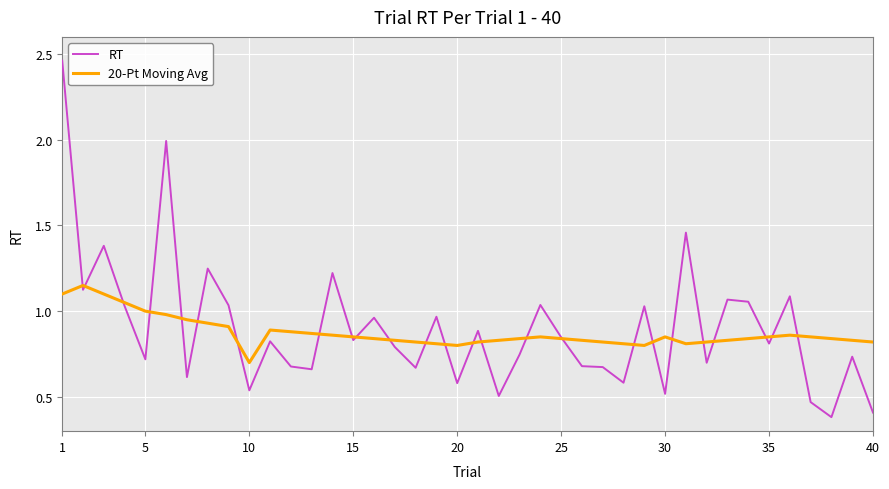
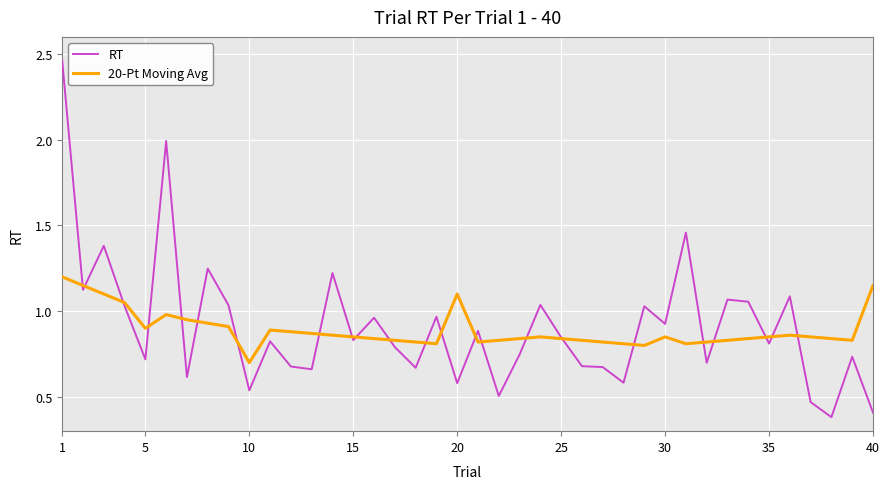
  {
    "RT": {
      "1": 2.46,
      "5": 0.72,
      "10": 0.54,
      "15": 0.83,
      "20": 0.58,
-     "30": 0.52,
+     "30": 0.93,
      "35": 0.81,
      "40": 0.41
    },
    "20-Pt Moving Avg": {
-     "1": 1.1,
-     "5": 1.0,
+     "1": 1.2,
+     "5": 0.9,
      "10": 0.70,
      "15": 0.85,
-     "20": 0.8,
+     "20": 1.1,
      "30": 0.85,
      "35": 0.85,
-     "40": 0.82
+     "40": 1.15
    }
  }
